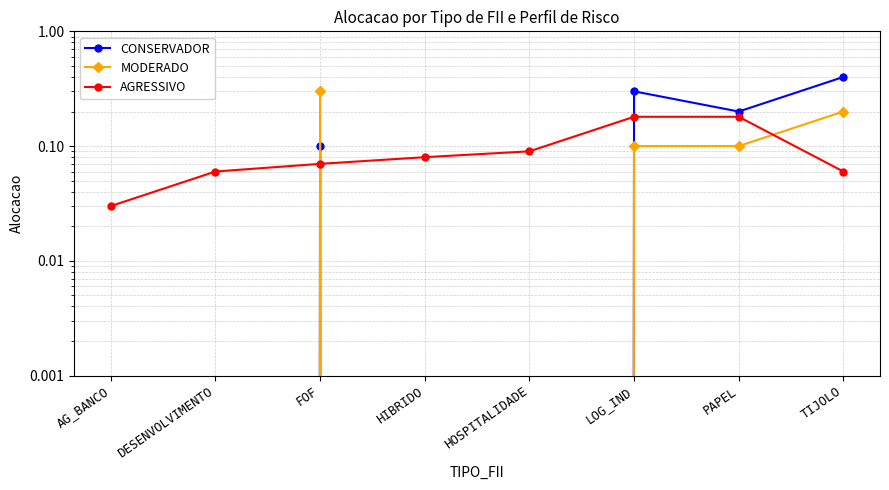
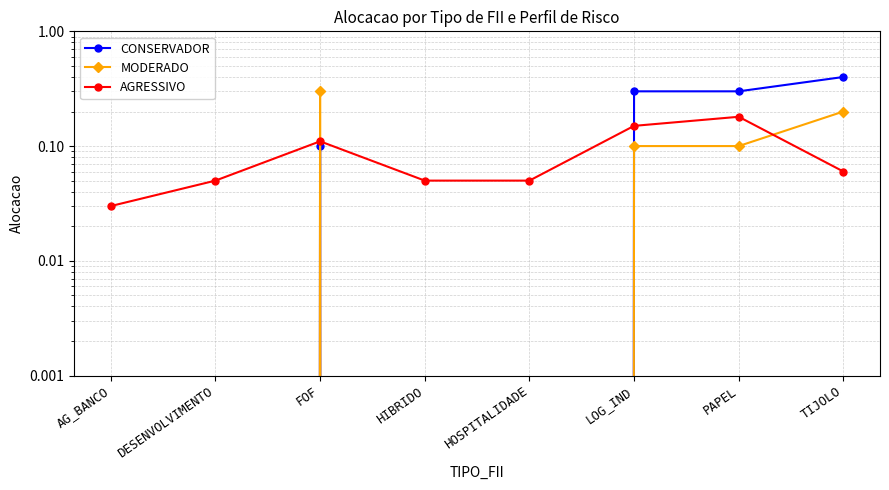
  {
    "CONSERVADOR": {
      "FOF": 0.1,
      "LOG_IND": 0.3,
-     "PAPEL": 0.2,
+     "PAPEL": 0.3,
      "TIJOLO": 0.4
    },
    "MODERADO": {
      "FOF": 0.30,
      "LOG_IND": 0.10,
      "PAPEL": 0.10,
      "TIJOLO": 0.20
    },
    "AGRESSIVO": {
      "AG_BANCO": 0.03,
-     "DESENVOLVIMENTO": 0.06,
-     "FOF": 0.07,
-     "HIBRIDO": 0.08,
-     "HOSPITALIDADE": 0.09,
-     "LOG_IND": 0.18,
+     "DESENVOLVIMENTO": 0.05,
+     "FOF": 0.11,
+     "HIBRIDO": 0.05,
+     "HOSPITALIDADE": 0.05,
+     "LOG_IND": 0.15,
      "PAPEL": 0.18,
      "TIJOLO": 0.06
    }
  }
